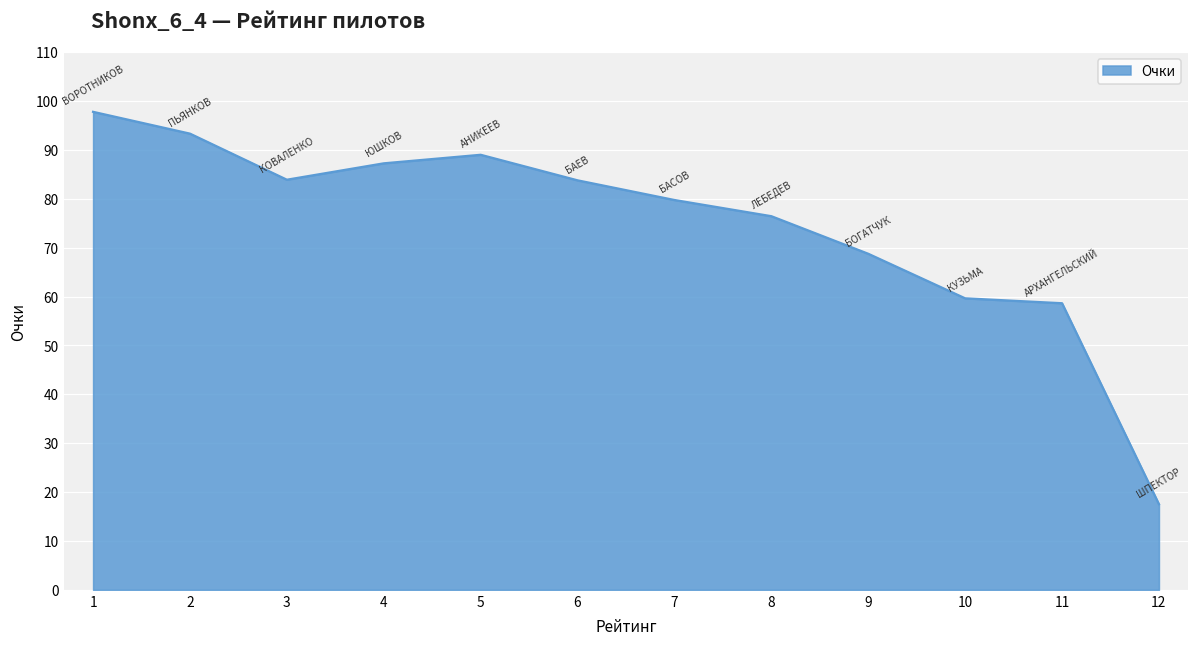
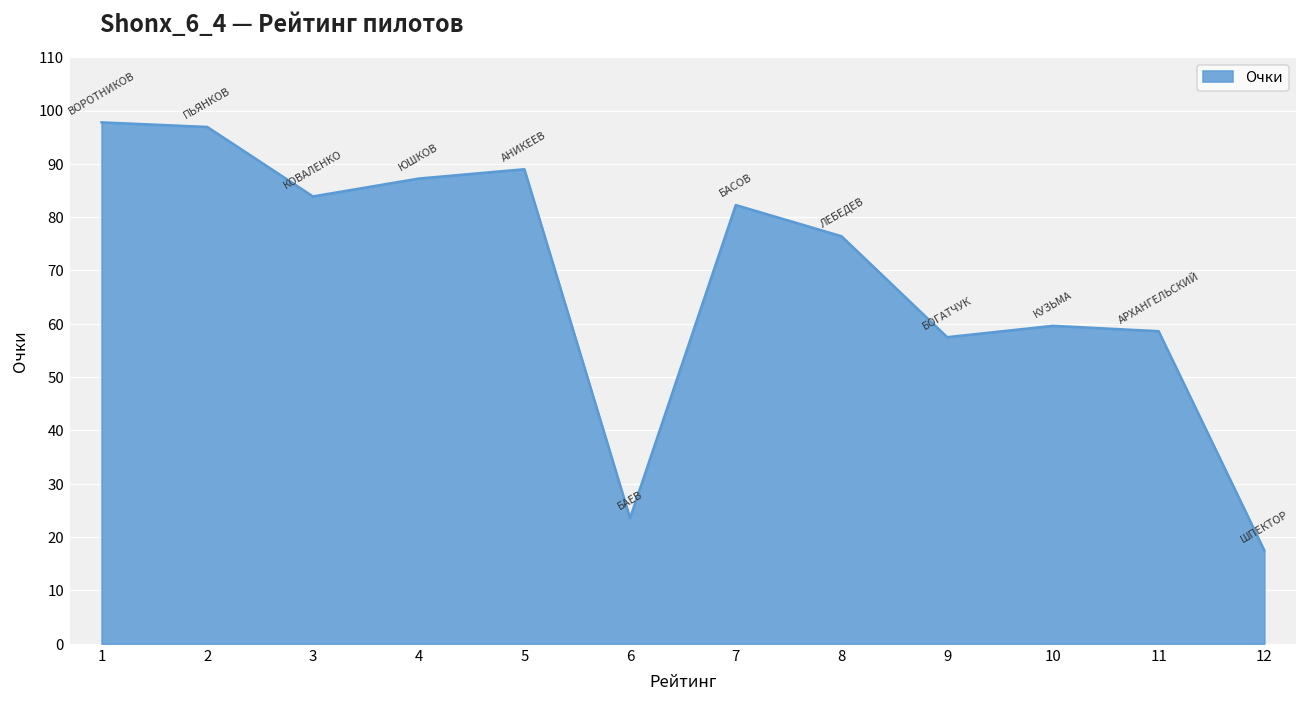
  {
    "1": 98,
-   "2": 93,
+   "2": 97,
    "3": 84,
    "4": 87,
    "5": 89,
-   "6": 84,
-   "7": 80,
+   "6": 24,
+   "7": 82,
    "8": 76,
-   "9": 69,
+   "9": 57,
    "10": 60,
    "11": 59,
    "12": 18
  }
